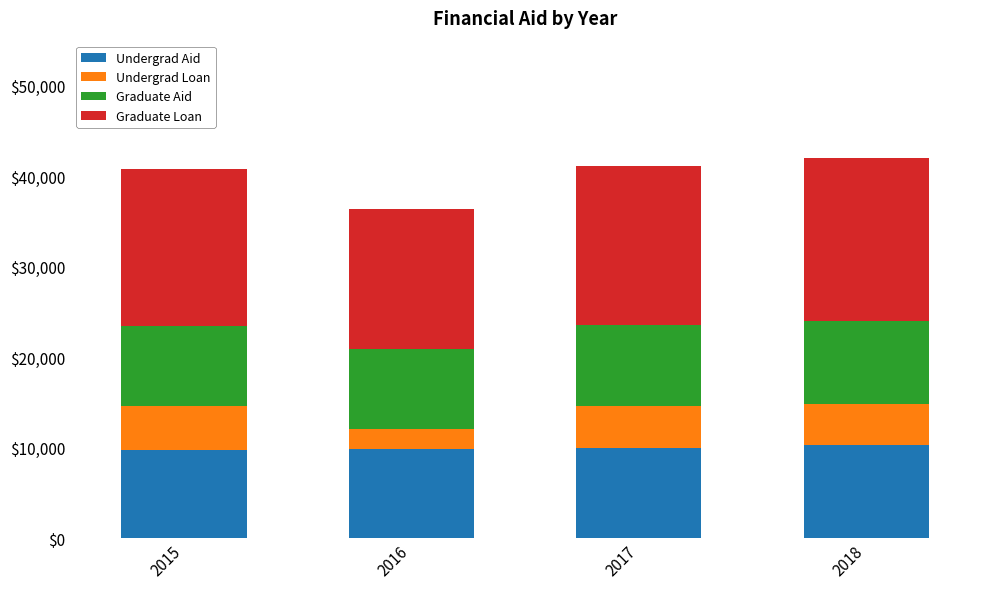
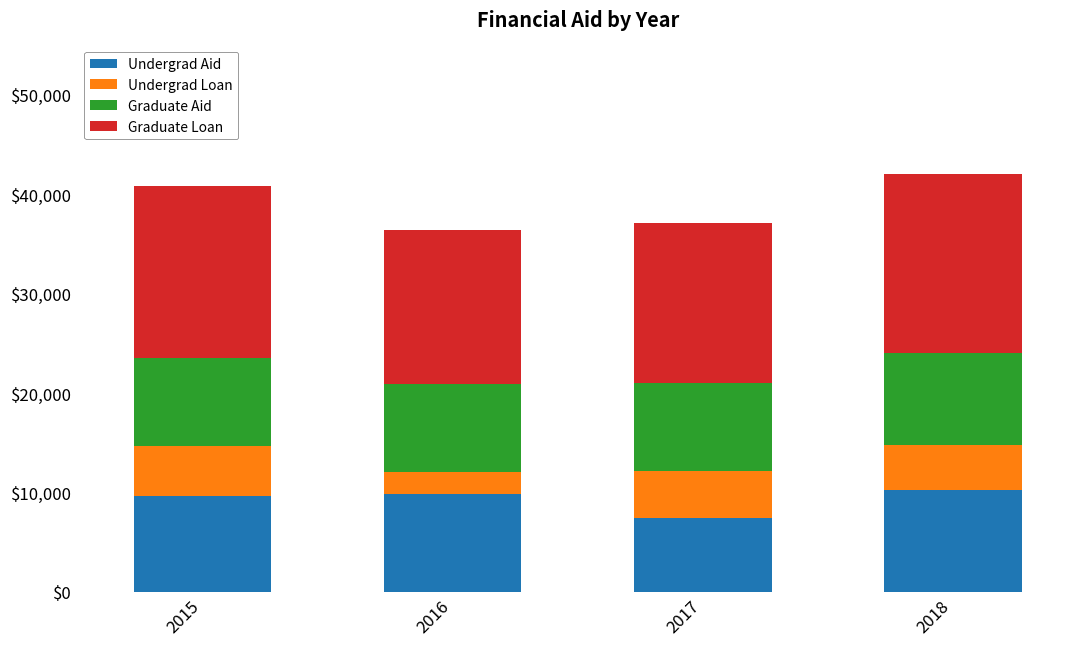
  {
    "Undergrad Aid": {
      "2015": "$10,000",
      "2016": "$10,000",
-     "2017": "$10,000",
+     "2017": "$7,000",
      "2018": "$10,000"
    },
    "Undergrad Loan": {
      "2015": "$5,000",
      "2016": "$2,000",
      "2017": "$5,000",
      "2018": "$5,000"
    },
    "Graduate Aid": {
      "2015": "$9,000",
      "2016": "$9,000",
      "2017": "$9,000",
      "2018": "$9,000"
    },
    "Graduate Loan": {
      "2015": "$17,000",
      "2016": "$15,000",
-     "2017": "$18,000",
+     "2017": "$16,000",
      "2018": "$18,000"
    }
  }
